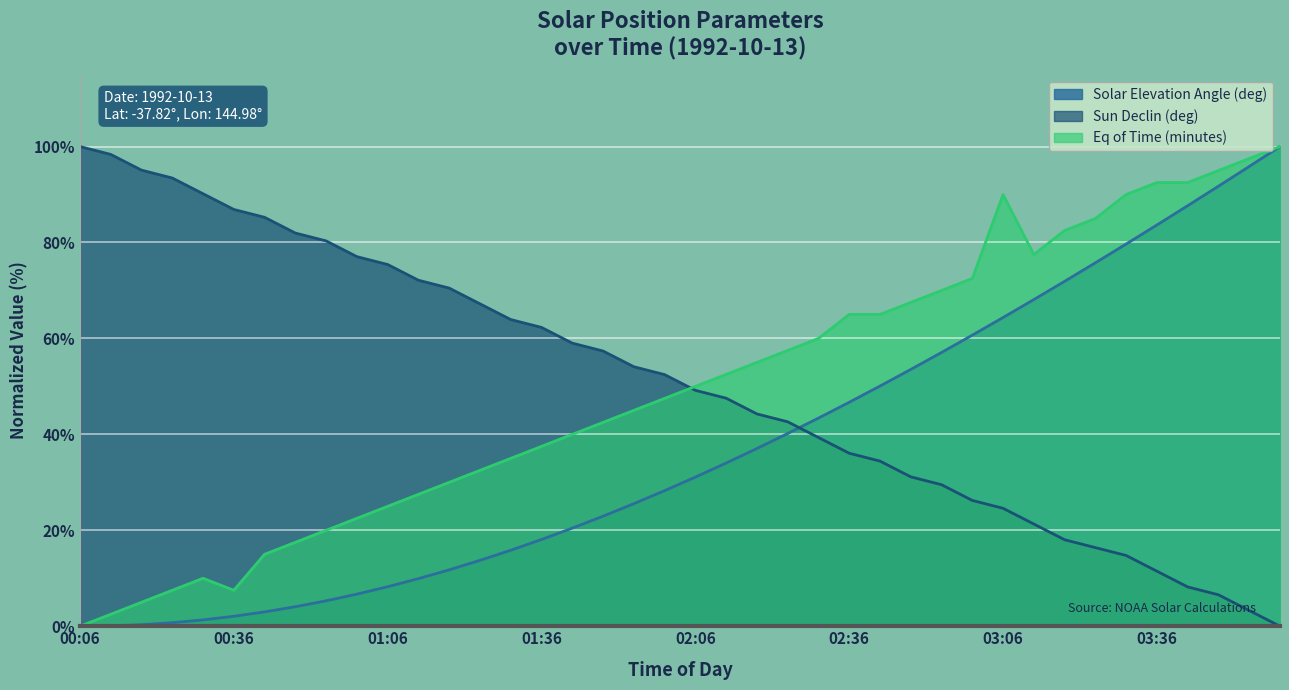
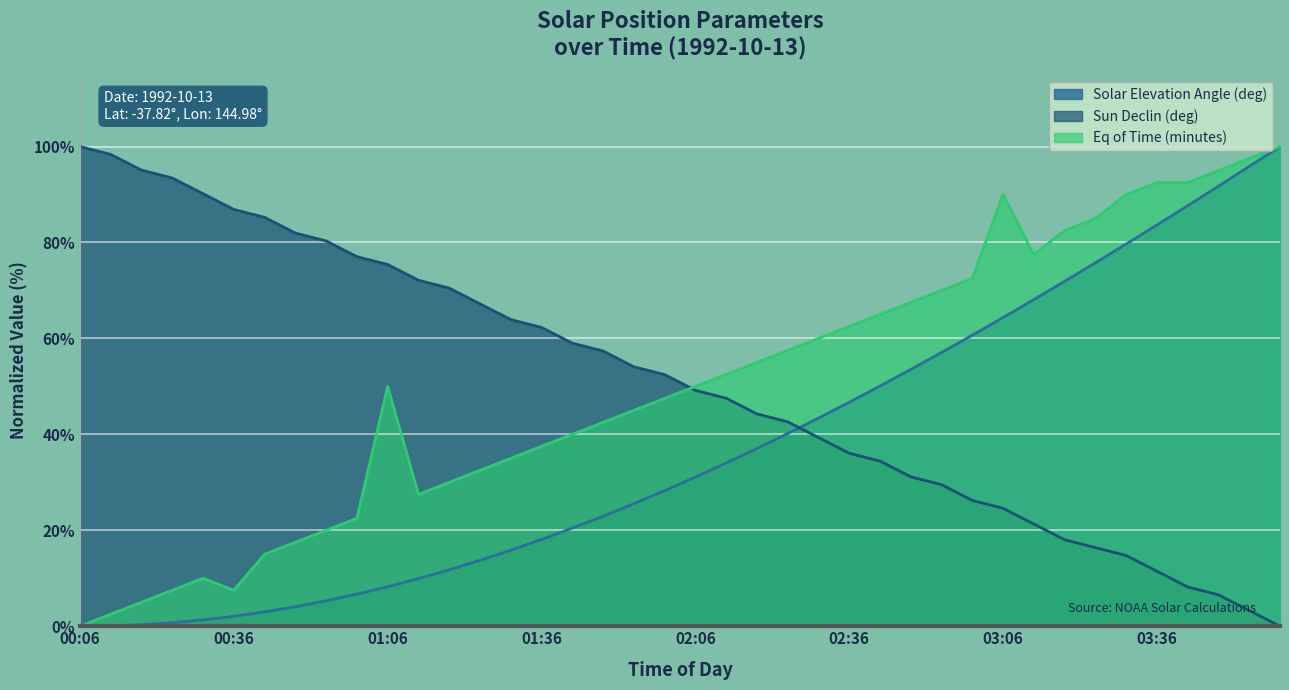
  {
    "Eq of Time (minutes)": {
      "00:36": "8%",
-     "01:06": "25%",
+     "01:06": "50%",
      "01:36": "38%",
      "02:06": "50%",
-     "02:36": "65%",
+     "02:36": "62%",
      "03:06": "90%",
      "03:36": "92%"
    }
  }
